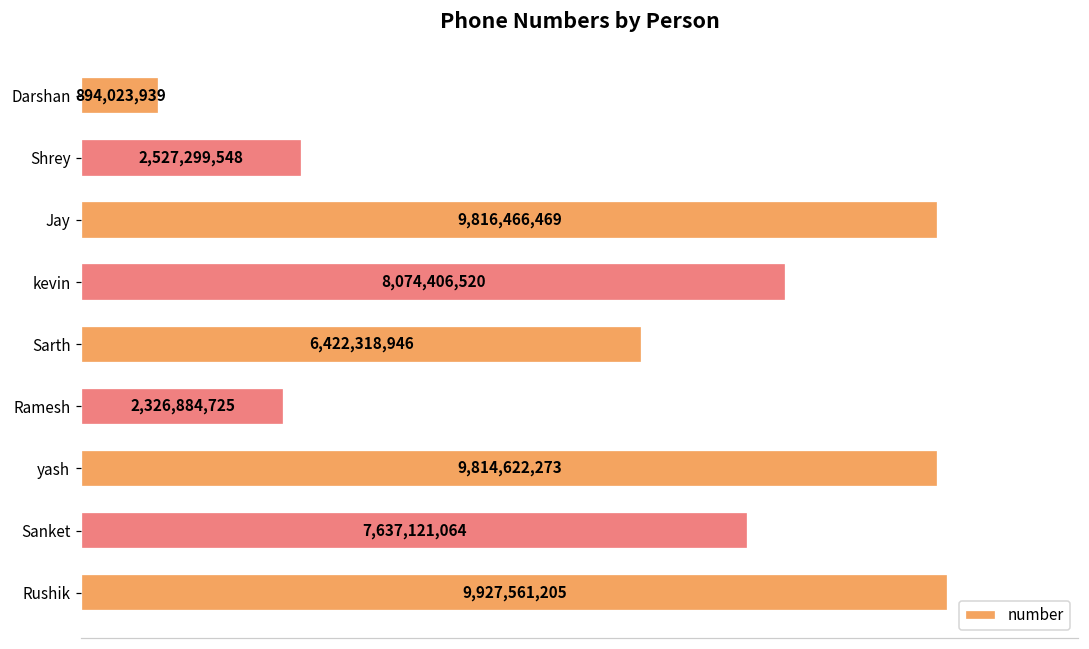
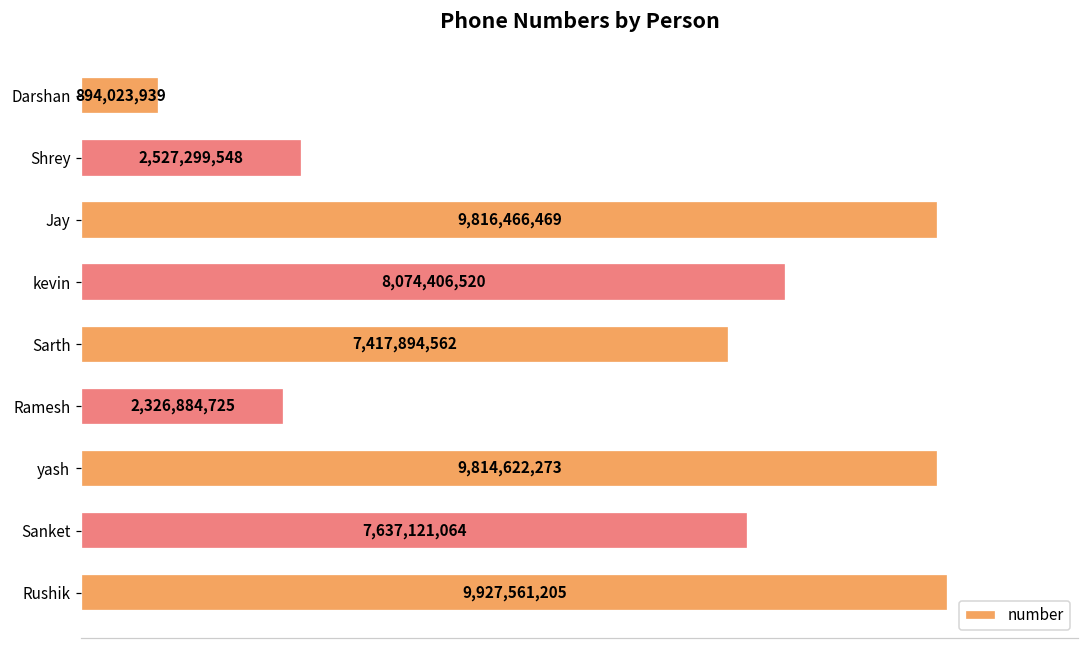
  {
    "Darshan": "894,023,939",
    "Shrey": "2,527,299,548",
    "Jay": "9,816,466,469",
    "kevin": "8,074,406,520",
-   "Sarth": "6,422,318,946",
+   "Sarth": "7,417,894,562",
    "Ramesh": "2,326,884,725",
    "yash": "9,814,622,273",
    "Sanket": "7,637,121,064",
    "Rushik": "9,927,561,205"
  }
